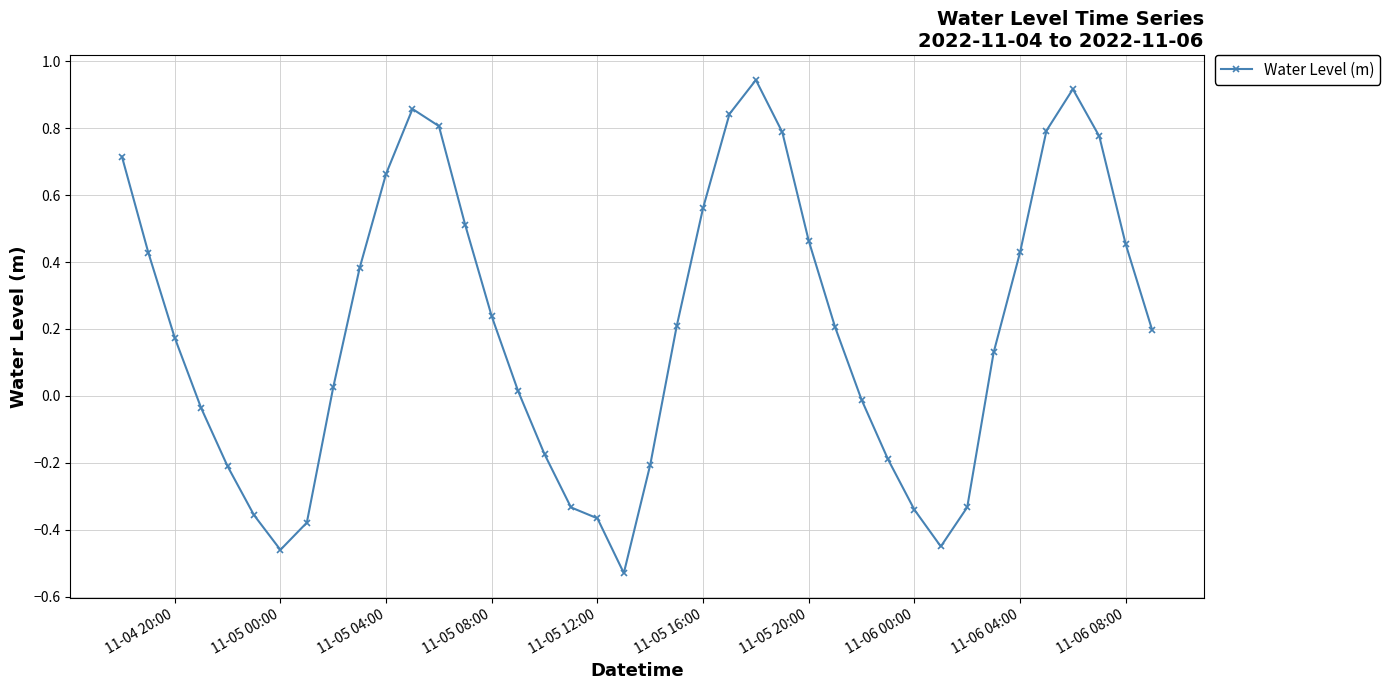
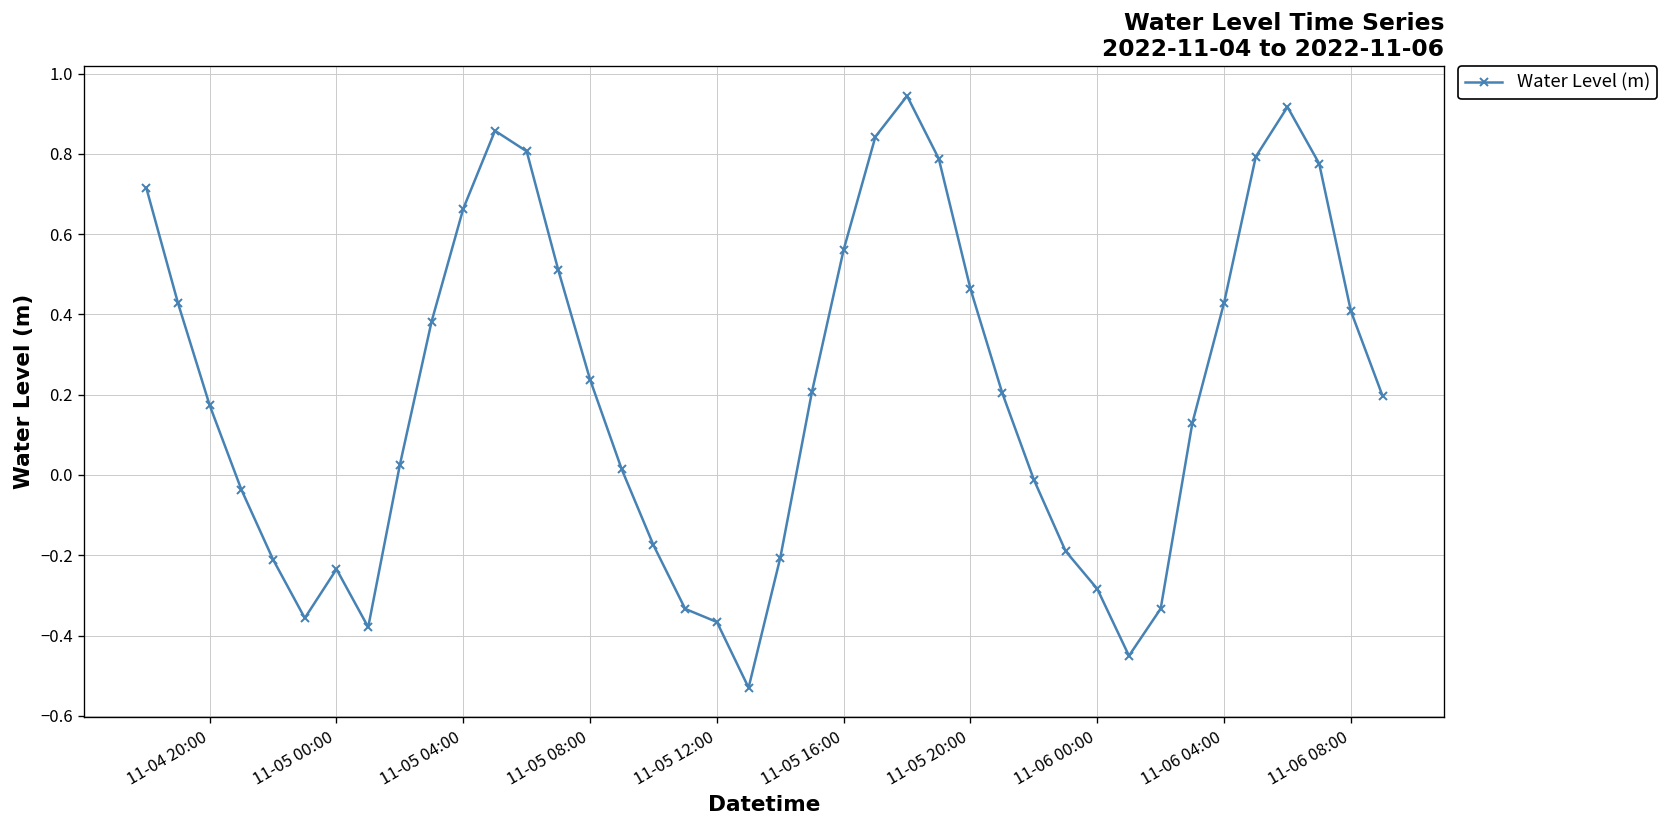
  {
    "11-04 20:00": 0.17,
-   "11-05 00:00": -0.46,
+   "11-05 00:00": -0.23,
    "11-05 04:00": 0.66,
    "11-05 08:00": 0.24,
    "11-05 12:00": -0.37,
    "11-05 16:00": 0.56,
    "11-05 20:00": 0.46,
-   "11-06 00:00": -0.34,
+   "11-06 00:00": -0.28,
    "11-06 04:00": 0.43,
-   "11-06 08:00": 0.45
+   "11-06 08:00": 0.41
  }
